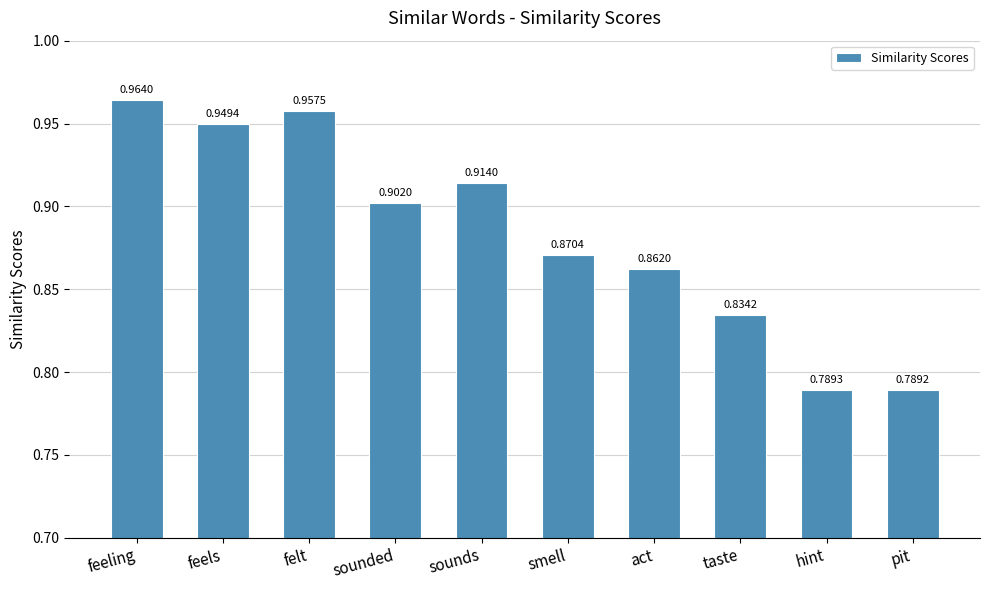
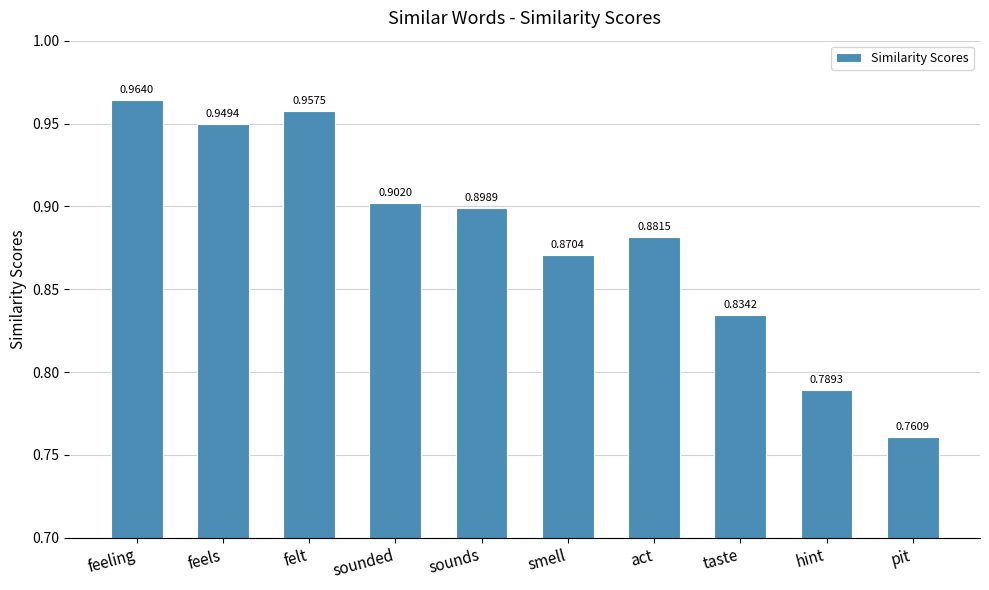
  {
    "feeling": 0.9640,
    "feels": 0.9494,
    "felt": 0.9575,
    "sounded": 0.9020,
-   "sounds": 0.9140,
+   "sounds": 0.8989,
    "smell": 0.8704,
-   "act": 0.8620,
+   "act": 0.8815,
    "taste": 0.8342,
    "hint": 0.7893,
-   "pit": 0.7892
+   "pit": 0.7609
  }
